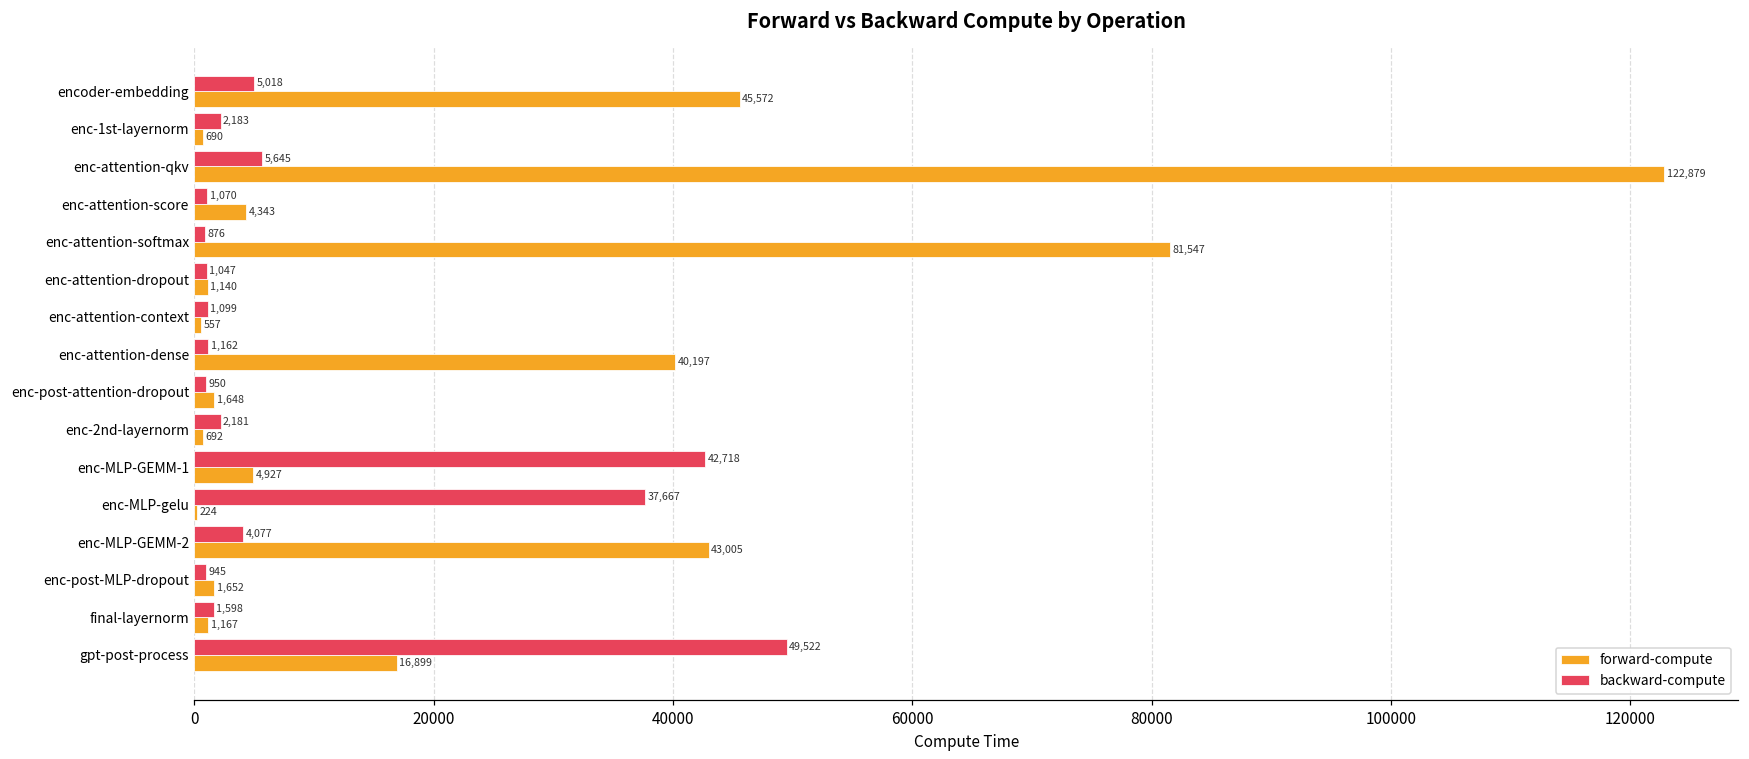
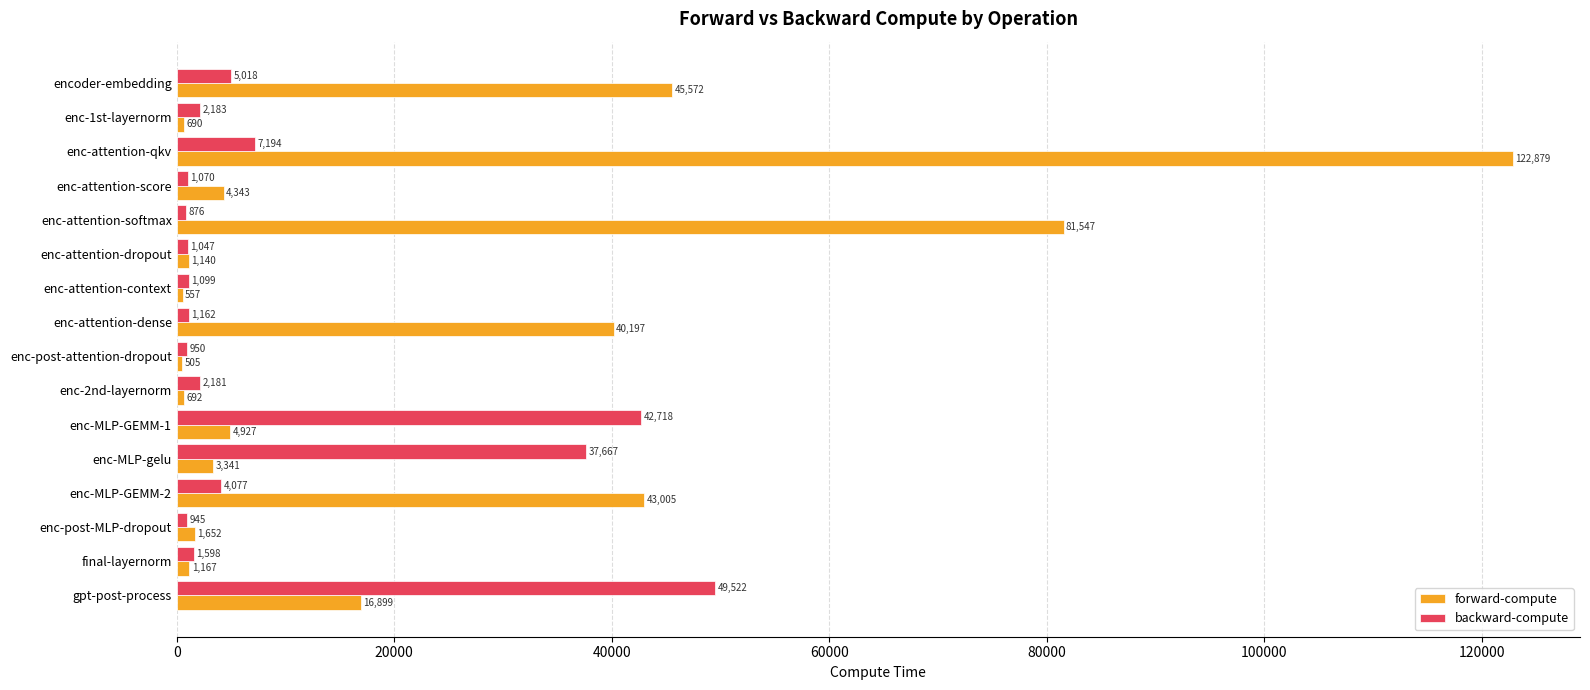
  {
    "forward-compute": {
      "encoder-embedding": "45,572",
      "enc-1st-layernorm": "690",
      "enc-attention-qkv": "122,879",
      "enc-attention-score": "4,343",
      "enc-attention-softmax": "81,547",
      "enc-attention-dropout": "1,140",
      "enc-attention-context": "557",
      "enc-attention-dense": "40,197",
-     "enc-post-attention-dropout": "1,648",
+     "enc-post-attention-dropout": "505",
      "enc-2nd-layernorm": "692",
      "enc-MLP-GEMM-1": "4,927",
-     "enc-MLP-gelu": "224",
+     "enc-MLP-gelu": "3,341",
      "enc-MLP-GEMM-2": "43,005",
      "enc-post-MLP-dropout": "1,652",
      "final-layernorm": "1,167",
      "gpt-post-process": "16,899"
    },
    "backward-compute": {
      "encoder-embedding": "5,018",
      "enc-1st-layernorm": "2,183",
-     "enc-attention-qkv": "5,645",
+     "enc-attention-qkv": "7,194",
      "enc-attention-score": "1,070",
      "enc-attention-softmax": "876",
      "enc-attention-dropout": "1,047",
      "enc-attention-context": "1,099",
      "enc-attention-dense": "1,162",
      "enc-post-attention-dropout": "950",
      "enc-2nd-layernorm": "2,181",
      "enc-MLP-GEMM-1": "42,718",
      "enc-MLP-gelu": "37,667",
      "enc-MLP-GEMM-2": "4,077",
      "enc-post-MLP-dropout": "945",
      "final-layernorm": "1,598",
      "gpt-post-process": "49,522"
    }
  }
